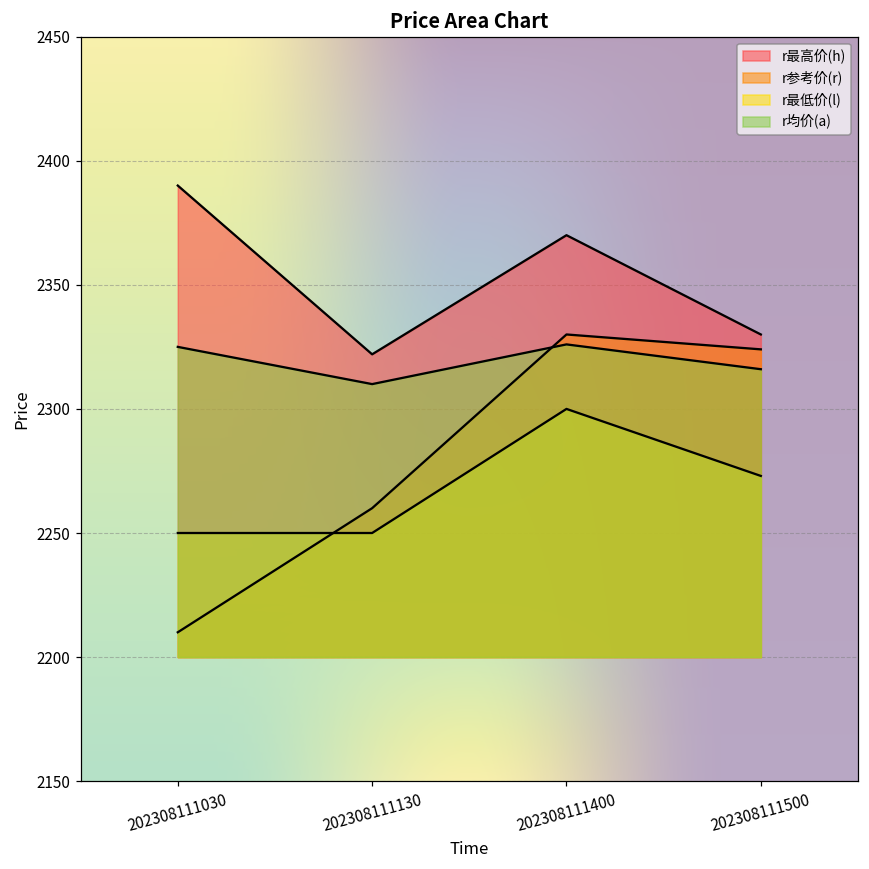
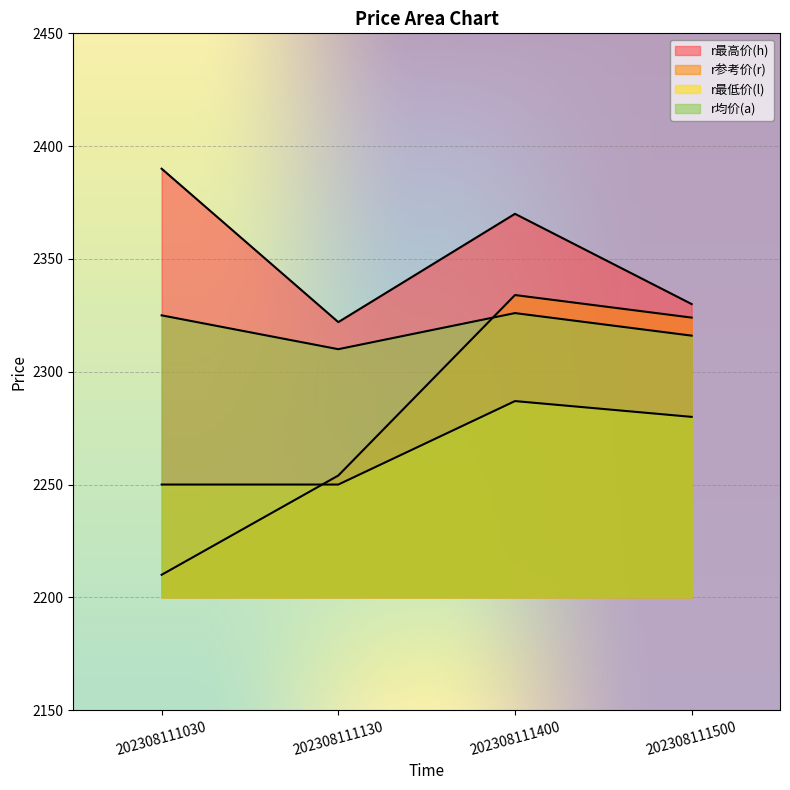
  {
    "r最高价(h)": {
      "202308111030": 2390,
      "202308111130": 2322,
      "202308111400": 2370,
      "202308111500": 2330
    },
    "r参考价(r)": {
      "202308111030": 2210,
-     "202308111130": 2260,
-     "202308111400": 2330,
+     "202308111130": 2254,
+     "202308111400": 2334,
      "202308111500": 2324
    },
    "r最低价(l)": {
      "202308111030": 2250,
      "202308111130": 2250,
-     "202308111400": 2300,
-     "202308111500": 2273
+     "202308111400": 2287,
+     "202308111500": 2280
    },
    "r均价(a)": {
      "202308111030": 2325,
      "202308111130": 2310,
      "202308111400": 2326,
      "202308111500": 2316
    }
  }
